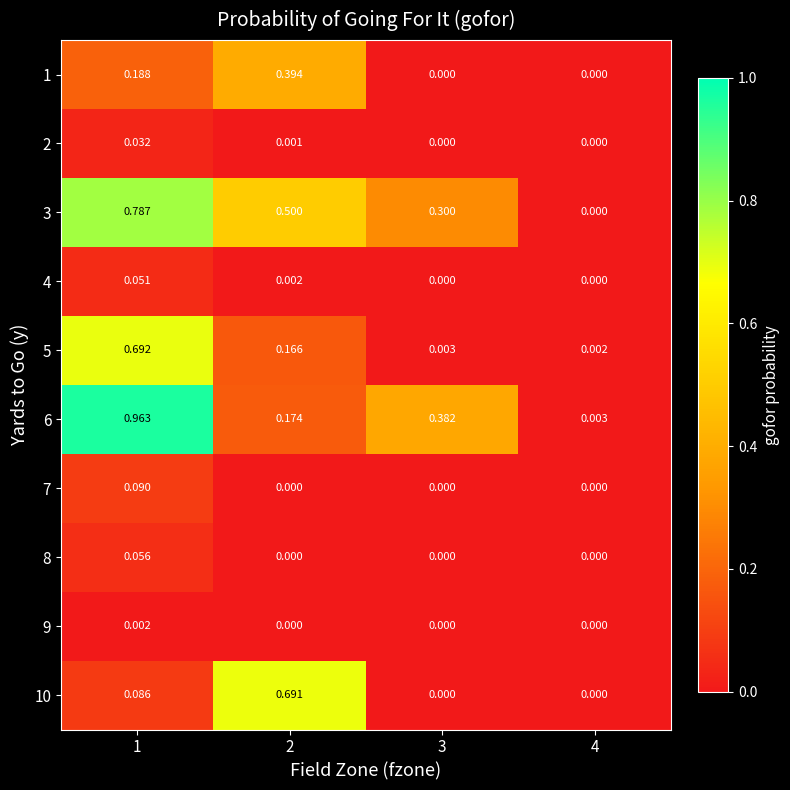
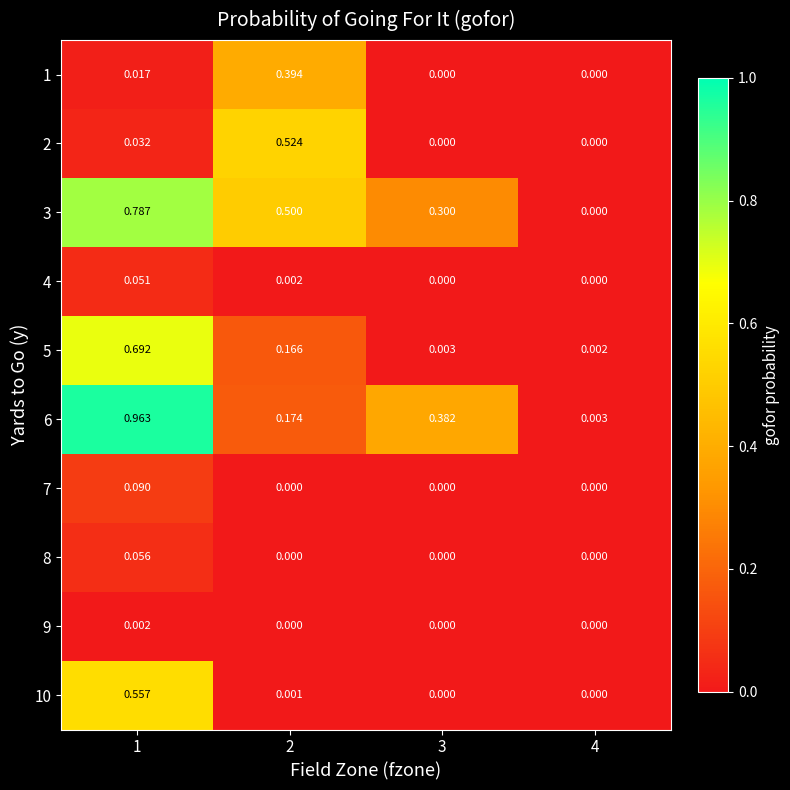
  {
    "1": {
-     "1": 0.188,
+     "1": 0.017,
      "2": 0.394,
      "3": 0.000,
      "4": 0.000
    },
    "2": {
      "1": 0.032,
-     "2": 0.001,
+     "2": 0.524,
      "3": 0.000,
      "4": 0.000
    },
    "3": {
      "1": 0.787,
      "2": 0.500,
      "3": 0.300,
      "4": 0.000
    },
    "4": {
      "1": 0.051,
      "2": 0.002,
      "3": 0.000,
      "4": 0.000
    },
    "5": {
      "1": 0.692,
      "2": 0.166,
      "3": 0.003,
      "4": 0.002
    },
    "6": {
      "1": 0.963,
      "2": 0.174,
      "3": 0.382,
      "4": 0.003
    },
    "7": {
      "1": 0.090,
      "2": 0.000,
      "3": 0.000,
      "4": 0.000
    },
    "8": {
      "1": 0.056,
      "2": 0.000,
      "3": 0.000,
      "4": 0.000
    },
    "9": {
      "1": 0.002,
      "2": 0.000,
      "3": 0.000,
      "4": 0.000
    },
    "10": {
-     "1": 0.086,
-     "2": 0.691,
+     "1": 0.557,
+     "2": 0.001,
      "3": 0.000,
      "4": 0.000
    }
  }
